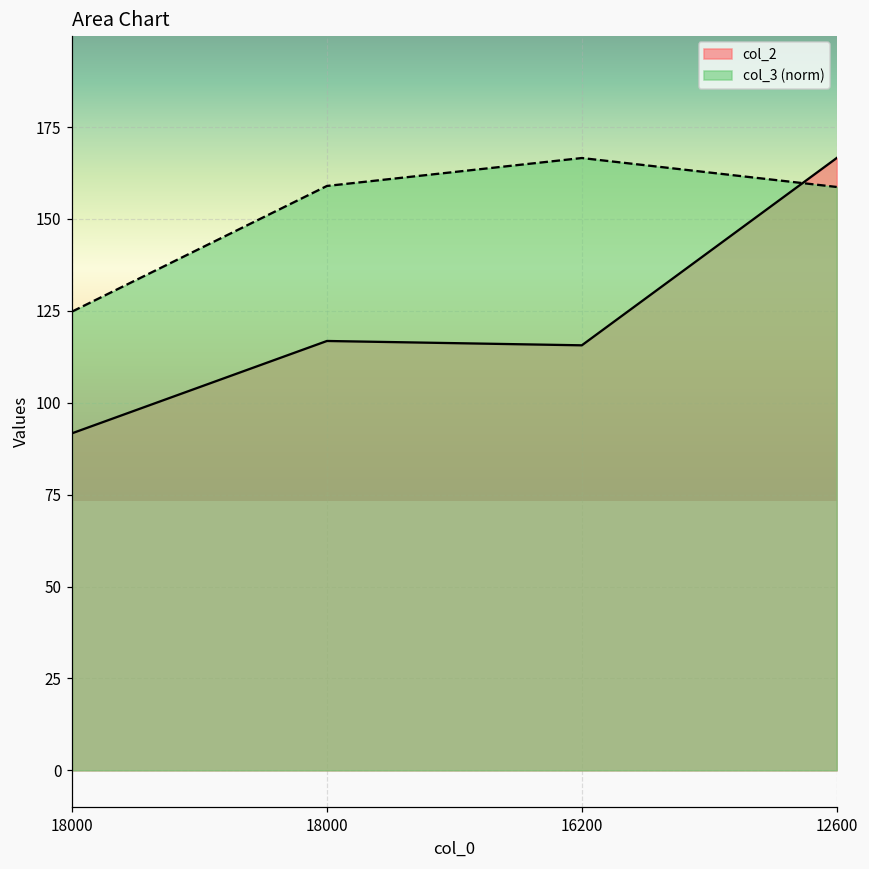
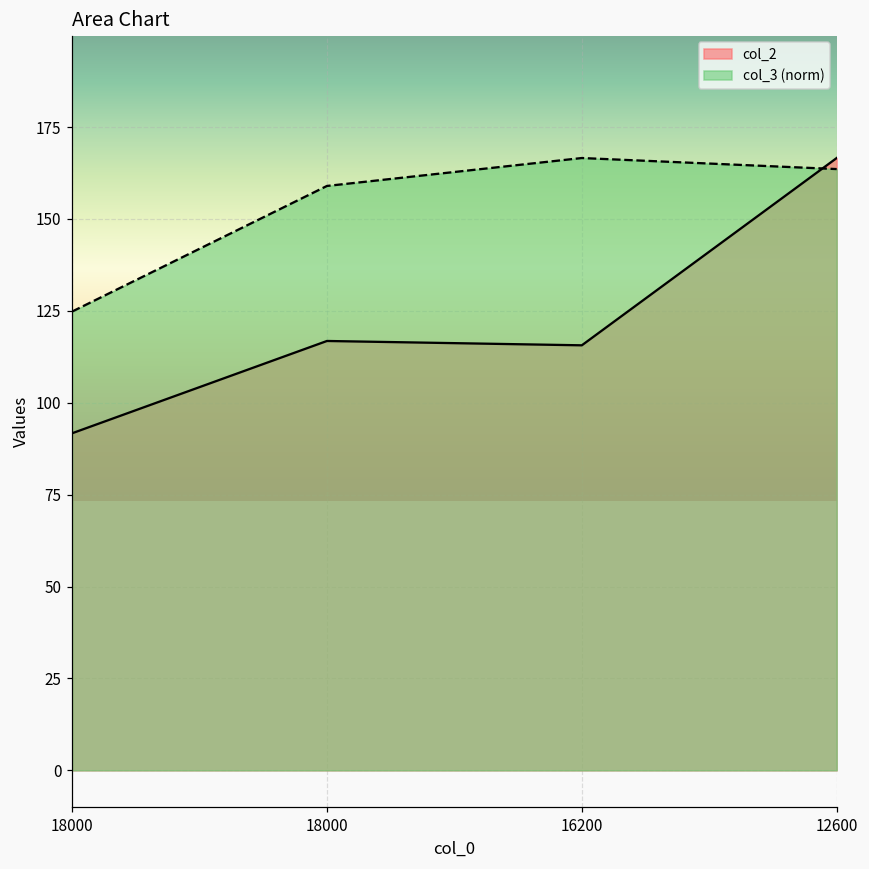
  {
    "col_2": {
      "16200": 116,
      "12600": 167
    },
    "col_3 (norm)": {
      "16200": 167,
-     "12600": 159
+     "12600": 164
    }
  }
